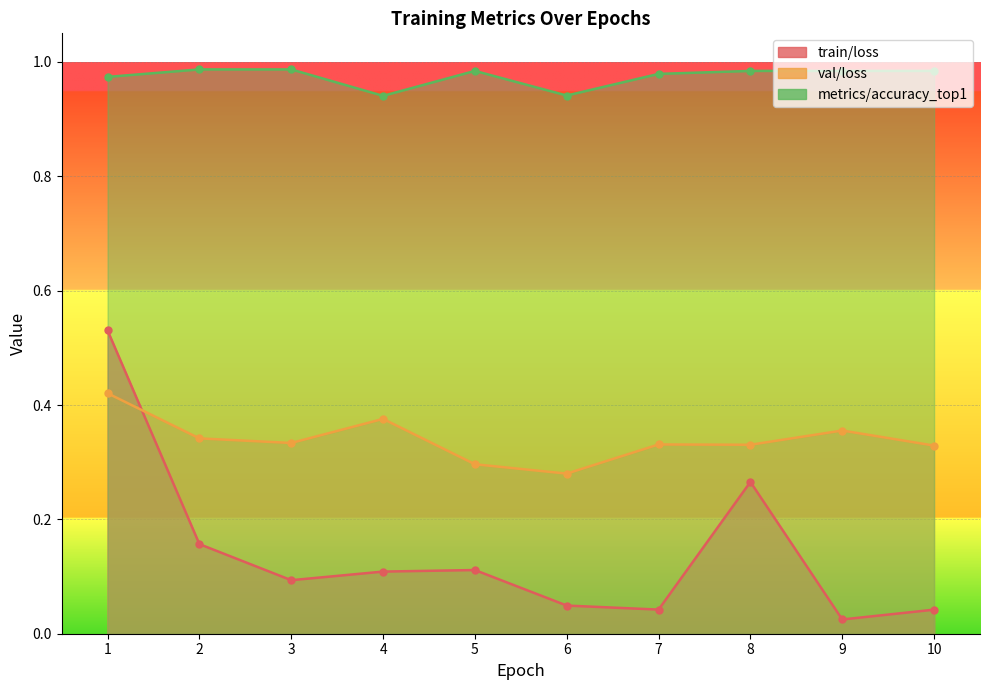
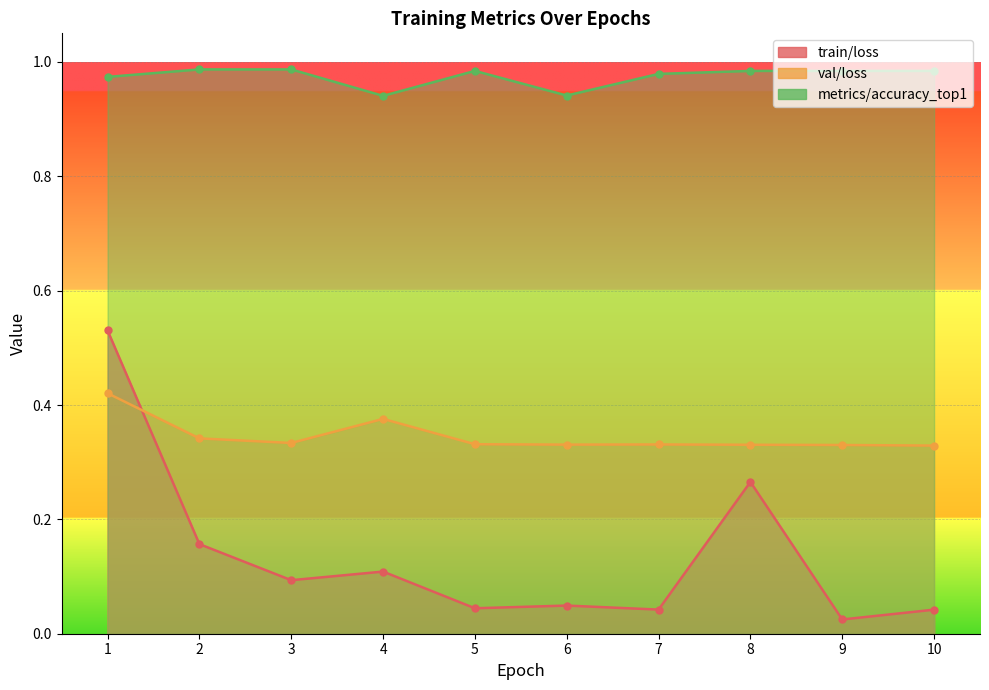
  {
    "train/loss": {
      "1": 0.53,
      "2": 0.16,
      "3": 0.09,
      "4": 0.11,
-     "5": 0.11,
+     "5": 0.04,
      "6": 0.05,
      "7": 0.04,
      "8": 0.27,
      "9": 0.02,
      "10": 0.04
    },
    "val/loss": {
      "1": 0.42,
      "2": 0.34,
      "3": 0.33,
      "4": 0.38,
-     "5": 0.30,
-     "6": 0.28,
+     "5": 0.33,
+     "6": 0.33,
      "7": 0.33,
      "8": 0.33,
-     "9": 0.36,
+     "9": 0.33,
      "10": 0.33
    },
    "metrics/accuracy_top1": {
      "1": 0.97,
      "2": 0.99,
      "3": 0.99,
      "4": 0.94,
      "5": 0.98,
      "6": 0.94,
      "7": 0.98,
      "8": 0.98
    }
  }
